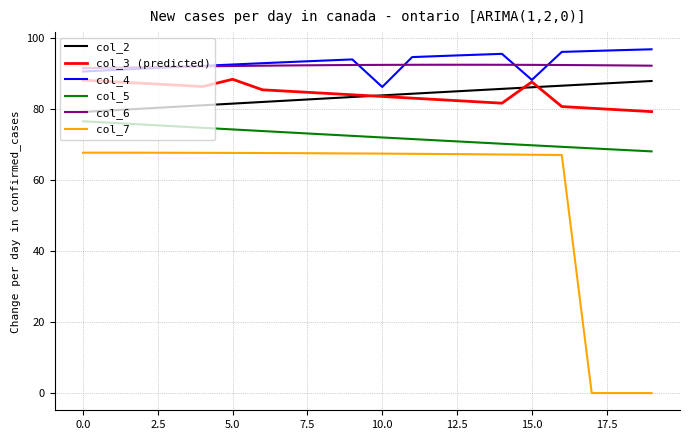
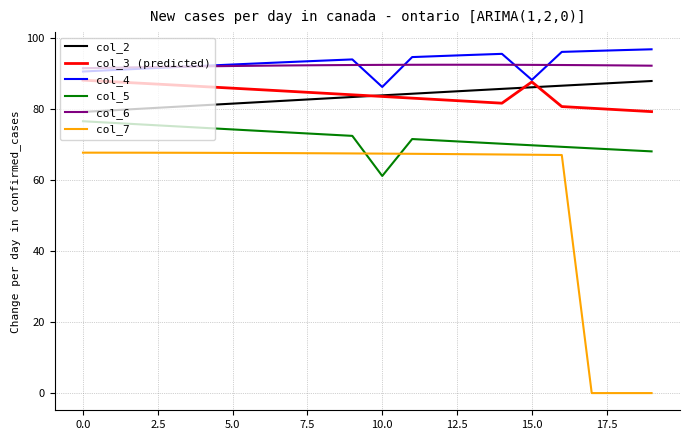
  {
    "col_2": {
      "5.0": 82,
      "15.0": 86
    },
    "col_3 (predicted)": {
-     "5.0": 88
+     "5.0": 86
    },
    "col_4": {
      "10.0": 86
    },
    "col_5": {
      "5.0": 74,
-     "10.0": 72,
+     "10.0": 61,
      "15.0": 70
    },
    "col_6": {
      "10.0": 92,
      "15.0": 92
    },
    "col_7": {
      "0.0": 68,
      "5.0": 68,
      "10.0": 67,
      "15.0": 67
    }
  }
